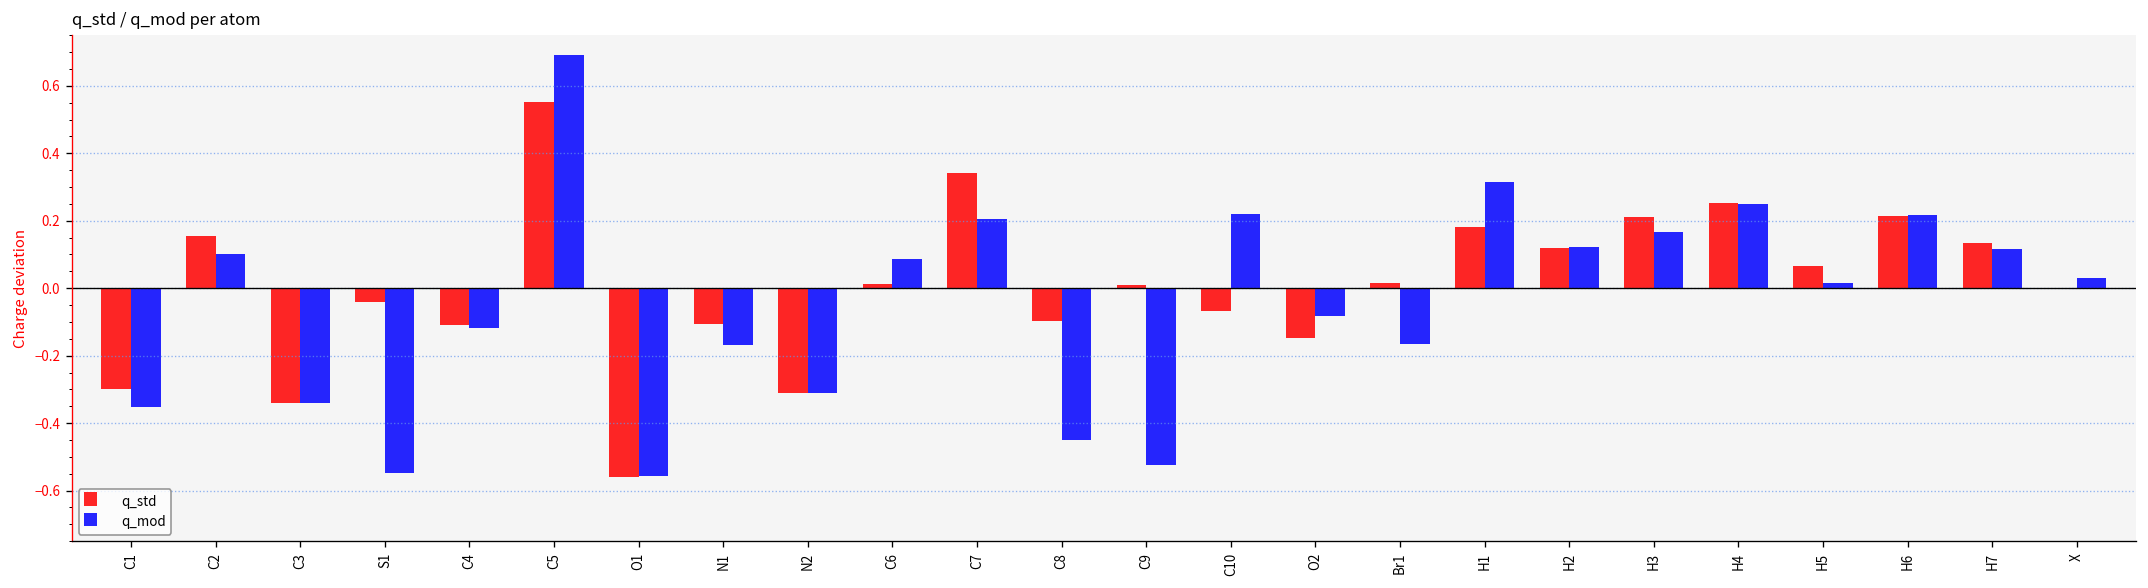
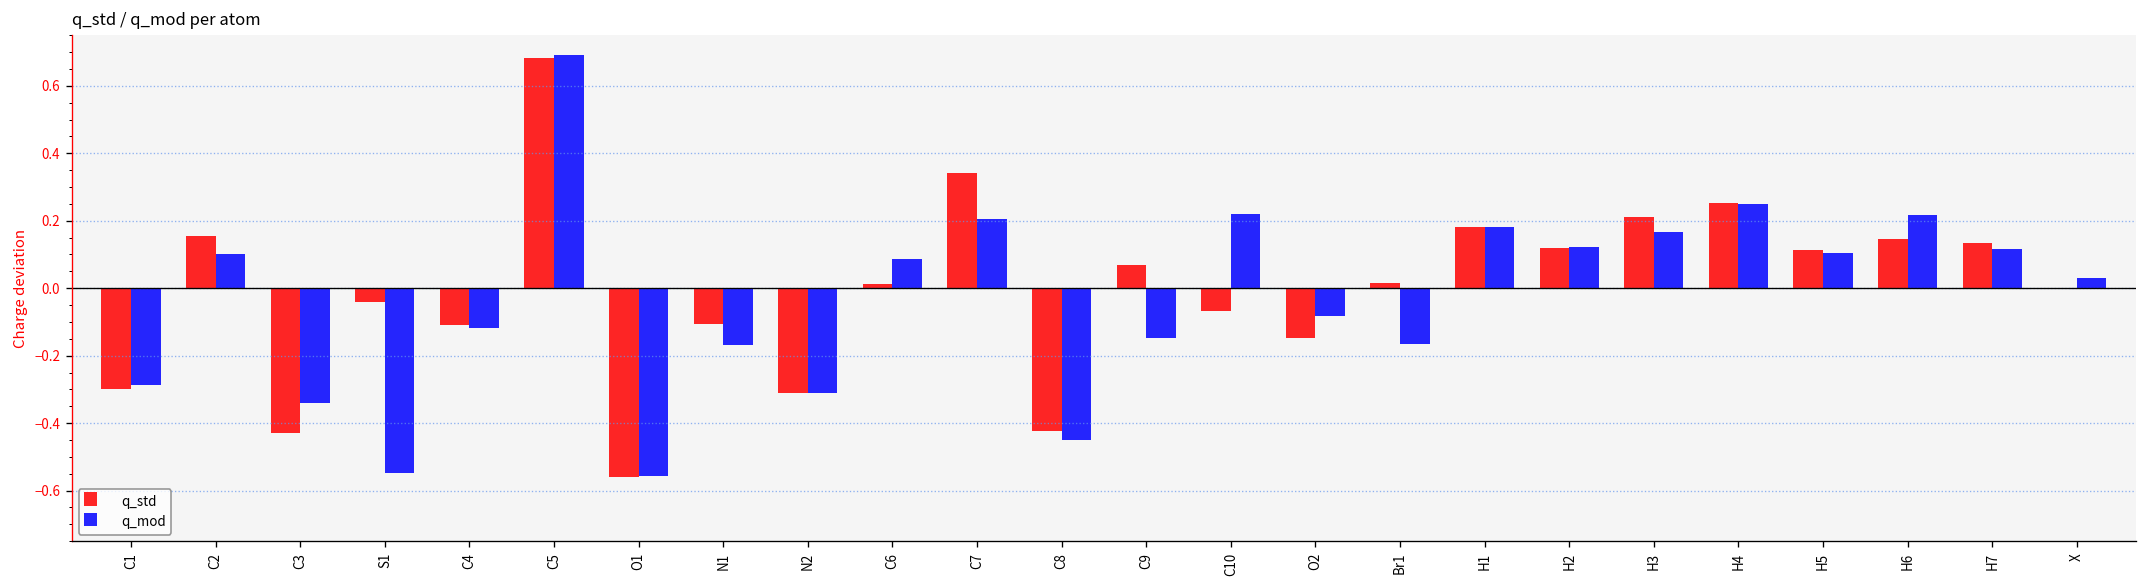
  {
    "q_std": {
      "C1": -0.30,
      "C2": 0.15,
-     "C3": -0.34,
+     "C3": -0.43,
      "S1": -0.04,
      "C4": -0.11,
-     "C5": 0.55,
+     "C5": 0.68,
      "O1": -0.56,
      "N1": -0.11,
      "N2": -0.31,
      "C6": 0.01,
      "C7": 0.34,
-     "C8": -0.10,
-     "C9": 0.01,
+     "C8": -0.42,
+     "C9": 0.07,
      "C10": -0.07,
      "O2": -0.15,
      "Br1": 0.01,
      "H1": 0.18,
      "H2": 0.12,
      "H3": 0.21,
      "H4": 0.25,
-     "H5": 0.07,
-     "H6": 0.21,
+     "H5": 0.11,
+     "H6": 0.15,
      "H7": 0.13,
      "X": 0.00
    },
    "q_mod": {
-     "C1": -0.35,
+     "C1": -0.29,
      "C2": 0.10,
      "C3": -0.34,
      "S1": -0.55,
      "C4": -0.12,
      "C5": 0.69,
      "O1": -0.56,
      "N1": -0.17,
      "N2": -0.31,
      "C6": 0.09,
      "C7": 0.21,
      "C8": -0.45,
-     "C9": -0.52,
+     "C9": -0.15,
      "C10": 0.22,
      "O2": -0.08,
      "Br1": -0.16,
-     "H1": 0.31,
+     "H1": 0.18,
      "H2": 0.12,
      "H3": 0.17,
      "H4": 0.25,
-     "H5": 0.01,
+     "H5": 0.11,
      "H6": 0.22,
      "H7": 0.11,
      "X": 0.03
    }
  }
